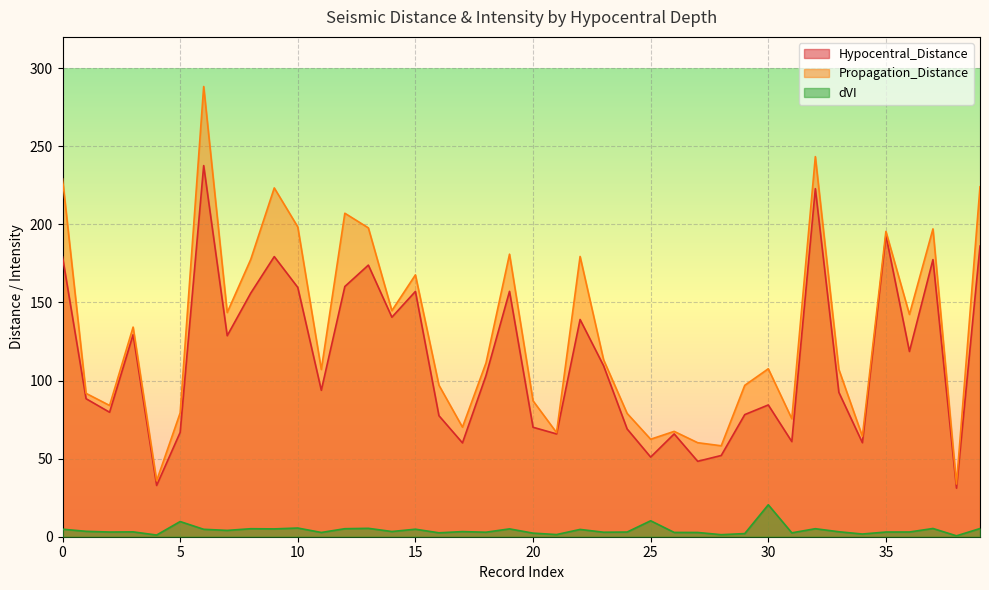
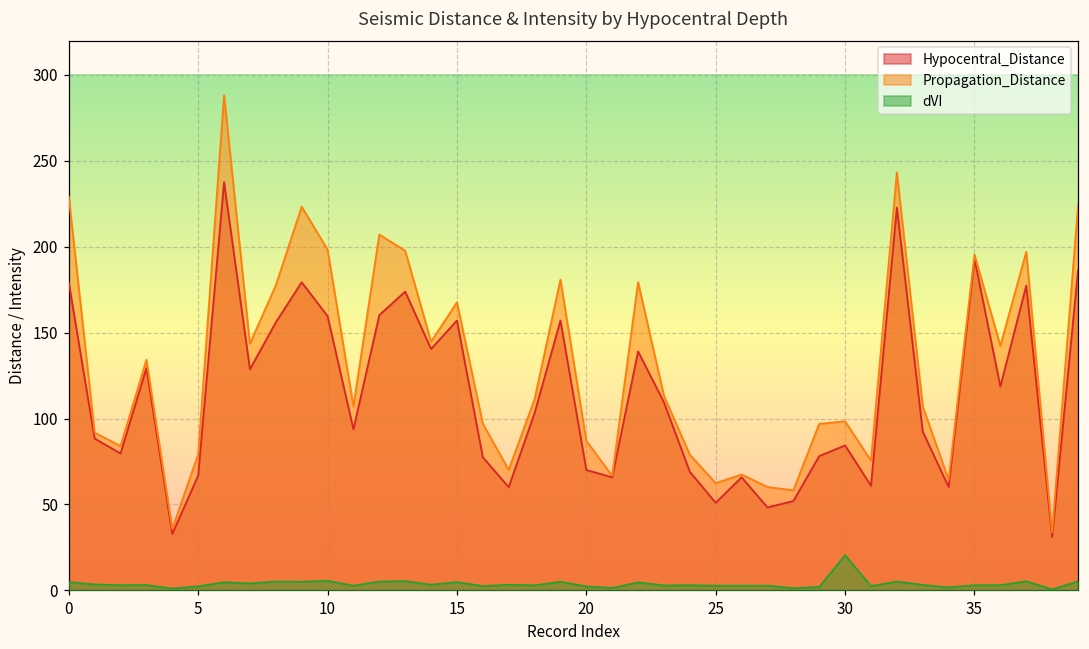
  {
    "Hypocentral_Distance": {
      "0": 179,
      "5": 67,
      "10": 160,
      "15": 157,
      "20": 70,
      "25": 51,
      "30": 84,
      "35": 193
    },
    "Propagation_Distance": {
      "0": 229,
      "5": 79,
      "10": 198,
      "15": 168,
      "20": 87,
      "25": 62,
-     "30": 108,
+     "30": 98,
      "35": 195
    },
    "dVI": {
      "0": 5,
-     "5": 10,
+     "5": 2,
      "10": 6,
      "15": 5,
      "20": 2,
-     "25": 10,
+     "25": 3,
      "30": 20,
      "35": 3
    }
  }
